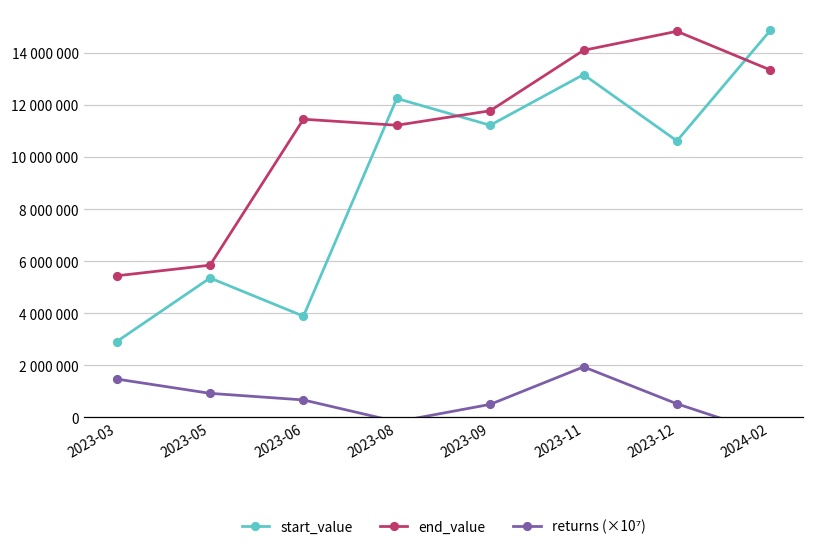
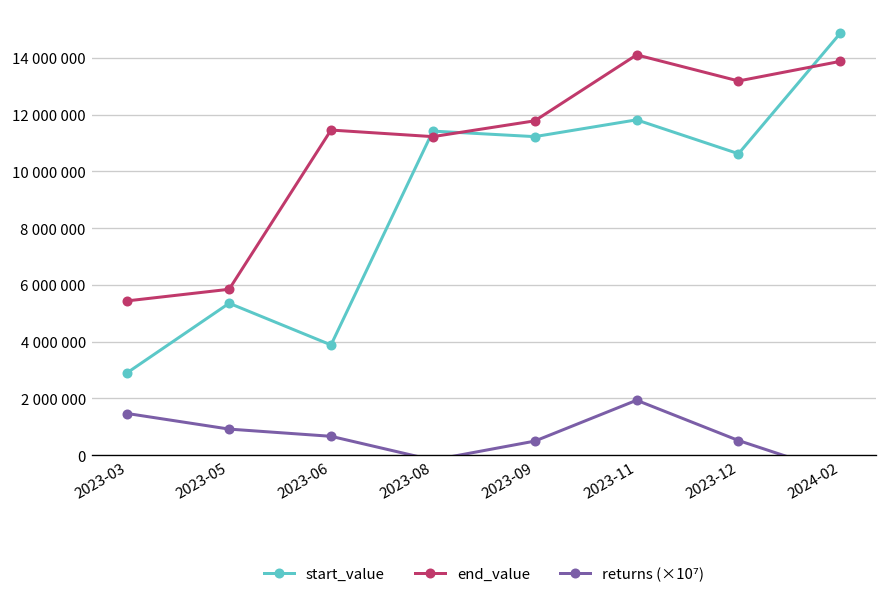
  {
    "start_value": {
      "2023-03": 2900000,
      "2023-05": 5400000,
      "2023-06": 3900000,
-     "2023-08": 12300000,
+     "2023-08": 11400000,
      "2023-09": 11200000,
-     "2023-11": 13200000,
+     "2023-11": 11800000,
      "2023-12": 10600000,
      "2024-02": 14900000
    },
    "end_value": {
      "2023-03": 5400000,
      "2023-05": 5800000,
      "2023-06": 11500000,
      "2023-08": 11200000,
      "2023-09": 11800000,
      "2023-11": 14100000,
-     "2023-12": 14800000,
-     "2024-02": 13400000
+     "2023-12": 13200000,
+     "2024-02": 13900000
    },
    "returns (×10⁷)": {
      "2023-03": 1500000,
      "2023-05": 900000,
      "2023-06": 700000,
      "2023-09": 500000,
      "2023-11": 1900000,
      "2023-12": 500000
    }
  }
